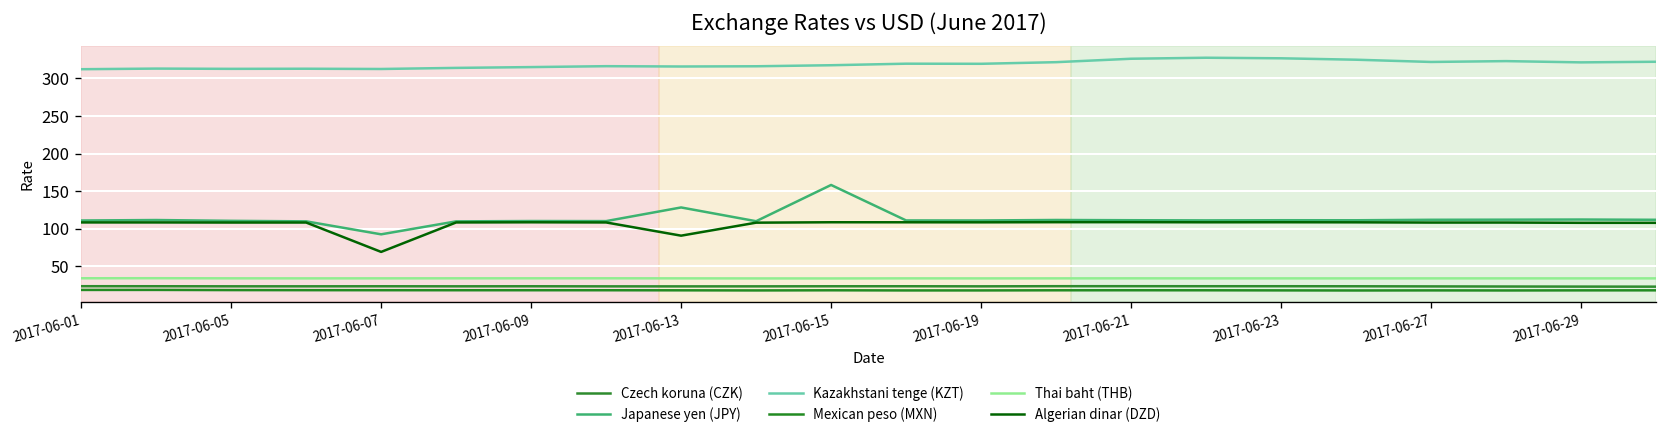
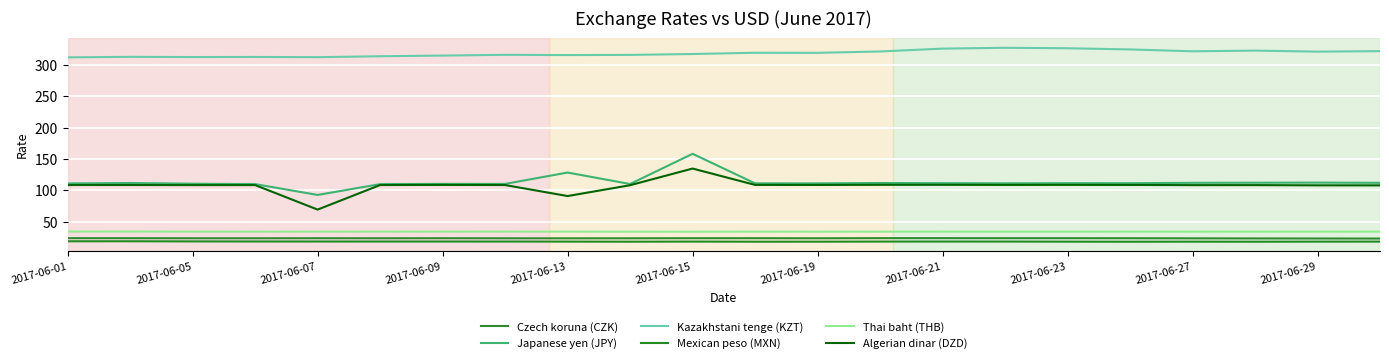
  {
    "Japanese yen (JPY)": {
      "2017-06-07": 90,
      "2017-06-13": 130,
      "2017-06-15": 160,
      "2017-06-29": 110
    },
    "Algerian dinar (DZD)": {
      "2017-06-07": 70,
      "2017-06-13": 90,
-     "2017-06-15": 110,
+     "2017-06-15": 130,
      "2017-06-29": 110
    }
  }
